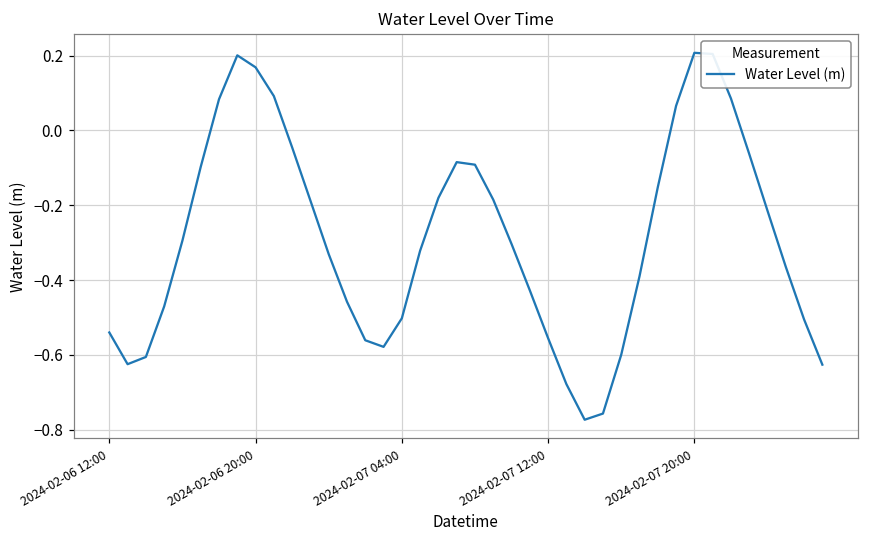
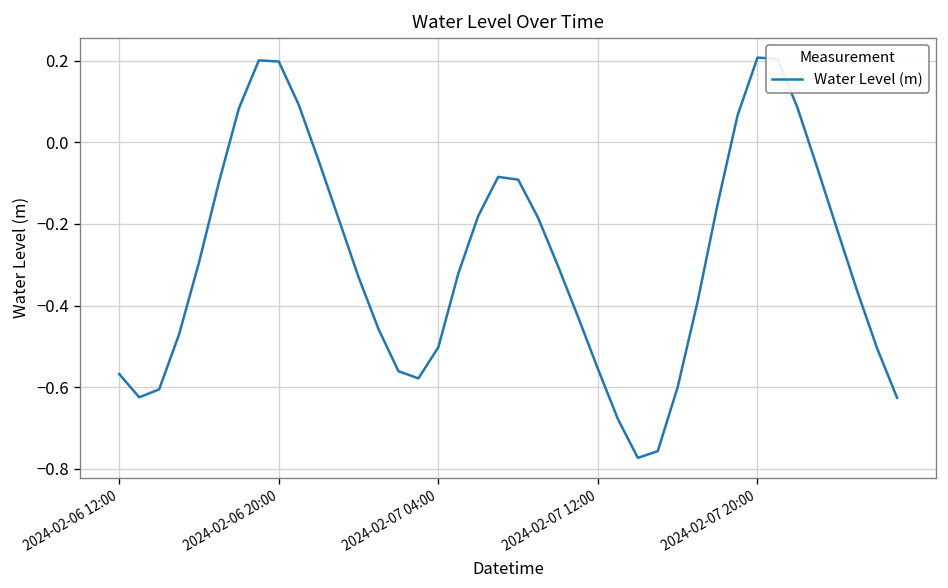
  {
-   "2024-02-06 12:00": -0.54,
-   "2024-02-06 20:00": 0.17,
+   "2024-02-06 12:00": -0.57,
+   "2024-02-06 20:00": 0.20,
    "2024-02-07 04:00": -0.50,
    "2024-02-07 12:00": -0.56,
    "2024-02-07 20:00": 0.21
  }
